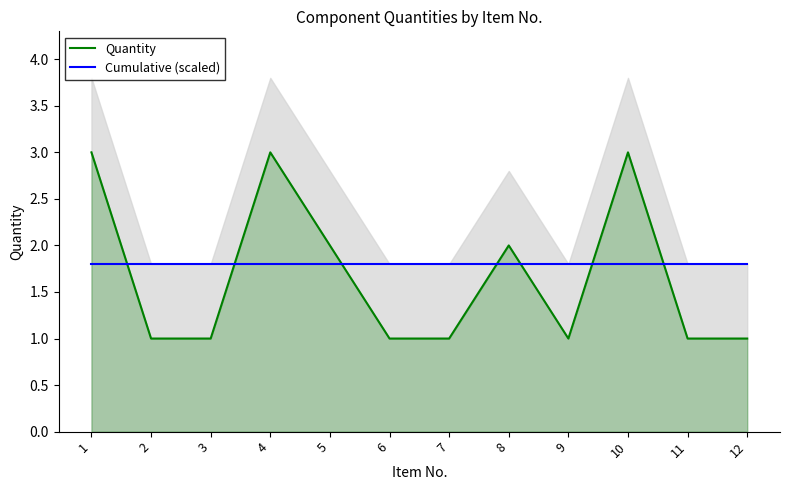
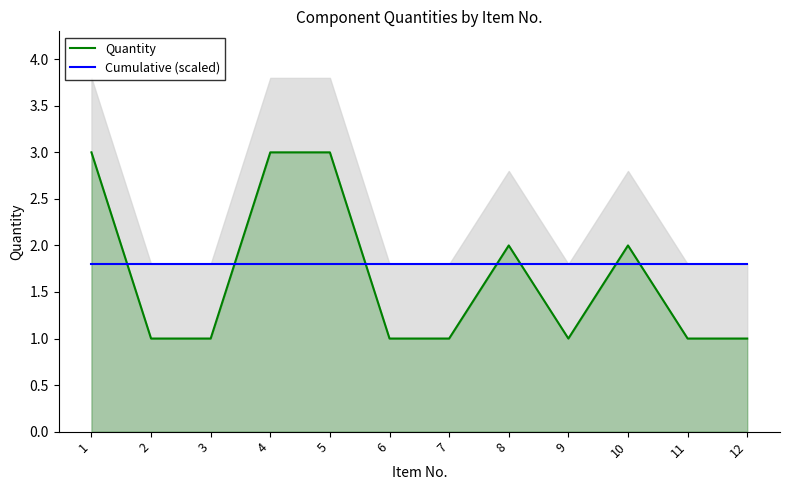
  {
    "Quantity": {
      "1": 3,
      "2": 1,
      "3": 1,
      "4": 3,
-     "5": 2,
+     "5": 3,
      "6": 1,
      "7": 1,
      "8": 2,
      "9": 1,
-     "10": 3,
+     "10": 2,
      "11": 1,
      "12": 1
    },
    "Cumulative (scaled)": {
      "1": 1.8,
      "4": 1.8,
      "5": 1.8,
      "8": 1.8,
      "10": 1.8
    }
  }
